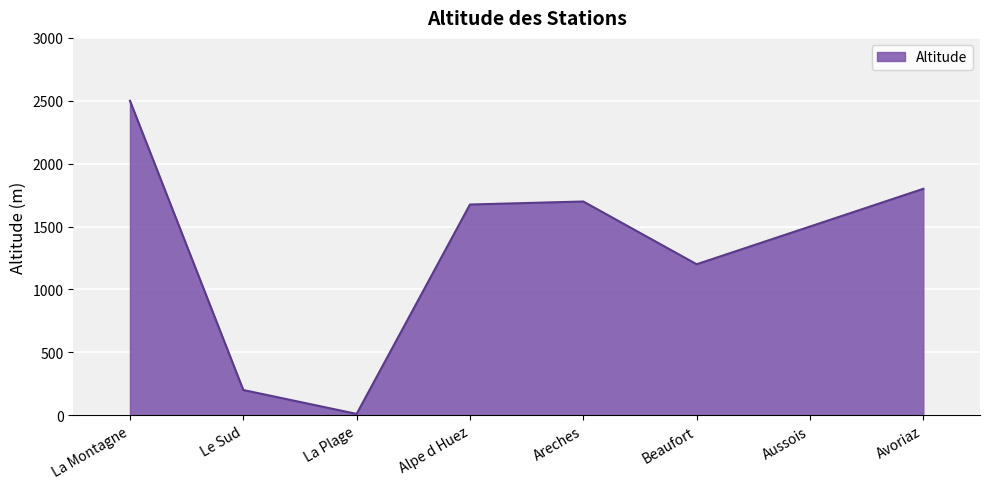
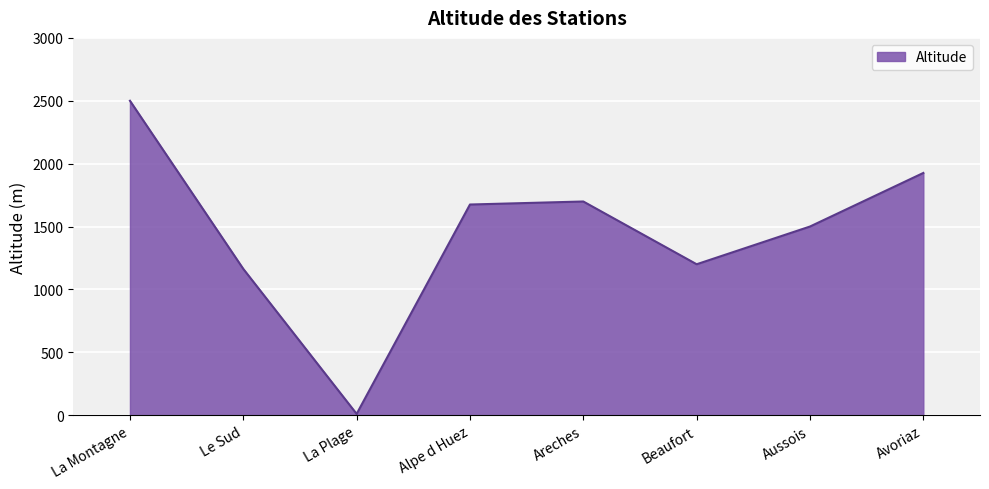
  {
    "La Montagne": 2500,
-   "Le Sud": 200,
+   "Le Sud": 1160,
    "La Plage": 10,
    "Alpe d Huez": 1680,
    "Areches": 1700,
    "Beaufort": 1200,
    "Aussois": 1500,
-   "Avoriaz": 1800
+   "Avoriaz": 1930
  }
